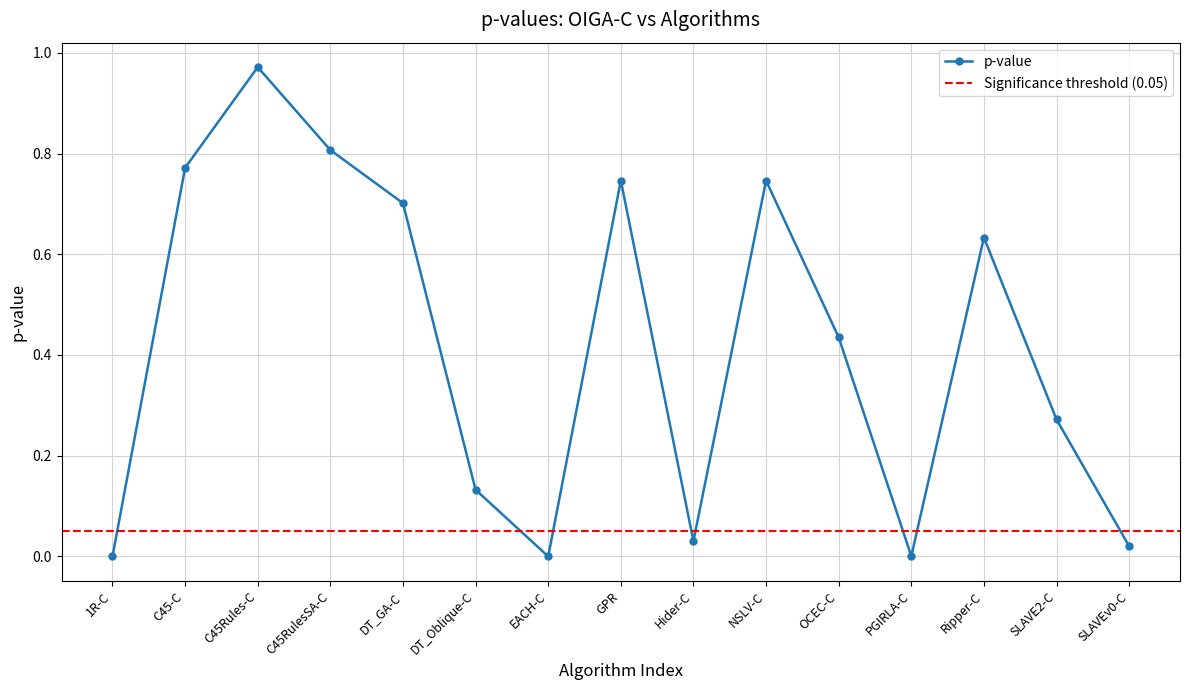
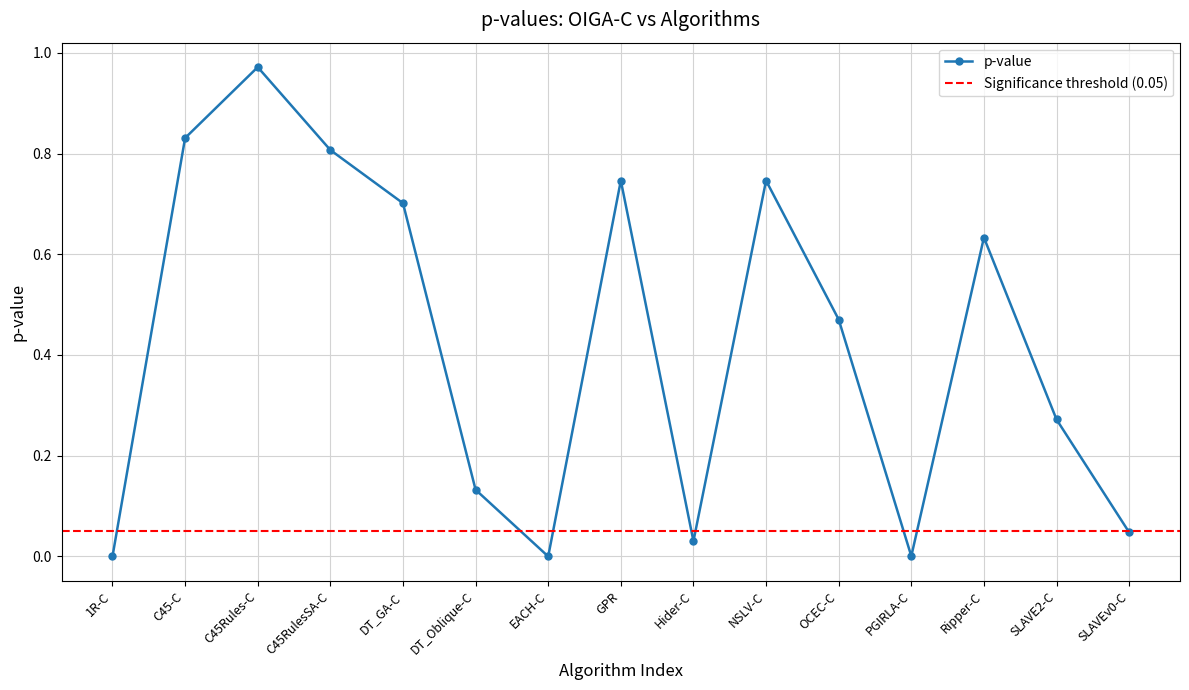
  {
    "1R-C": 0.00,
-   "C45-C": 0.77,
+   "C45-C": 0.83,
    "C45Rules-C": 0.97,
    "C45RulesSA-C": 0.81,
    "DT_GA-C": 0.70,
    "DT_Oblique-C": 0.13,
    "EACH-C": 0.00,
    "GPR": 0.75,
    "Hider-C": 0.03,
    "NSLV-C": 0.75,
-   "OCEC-C": 0.43,
+   "OCEC-C": 0.47,
    "PGIRLA-C": 0.00,
    "Ripper-C": 0.63,
    "SLAVE2-C": 0.27,
-   "SLAVEv0-C": 0.02
+   "SLAVEv0-C": 0.05
  }
